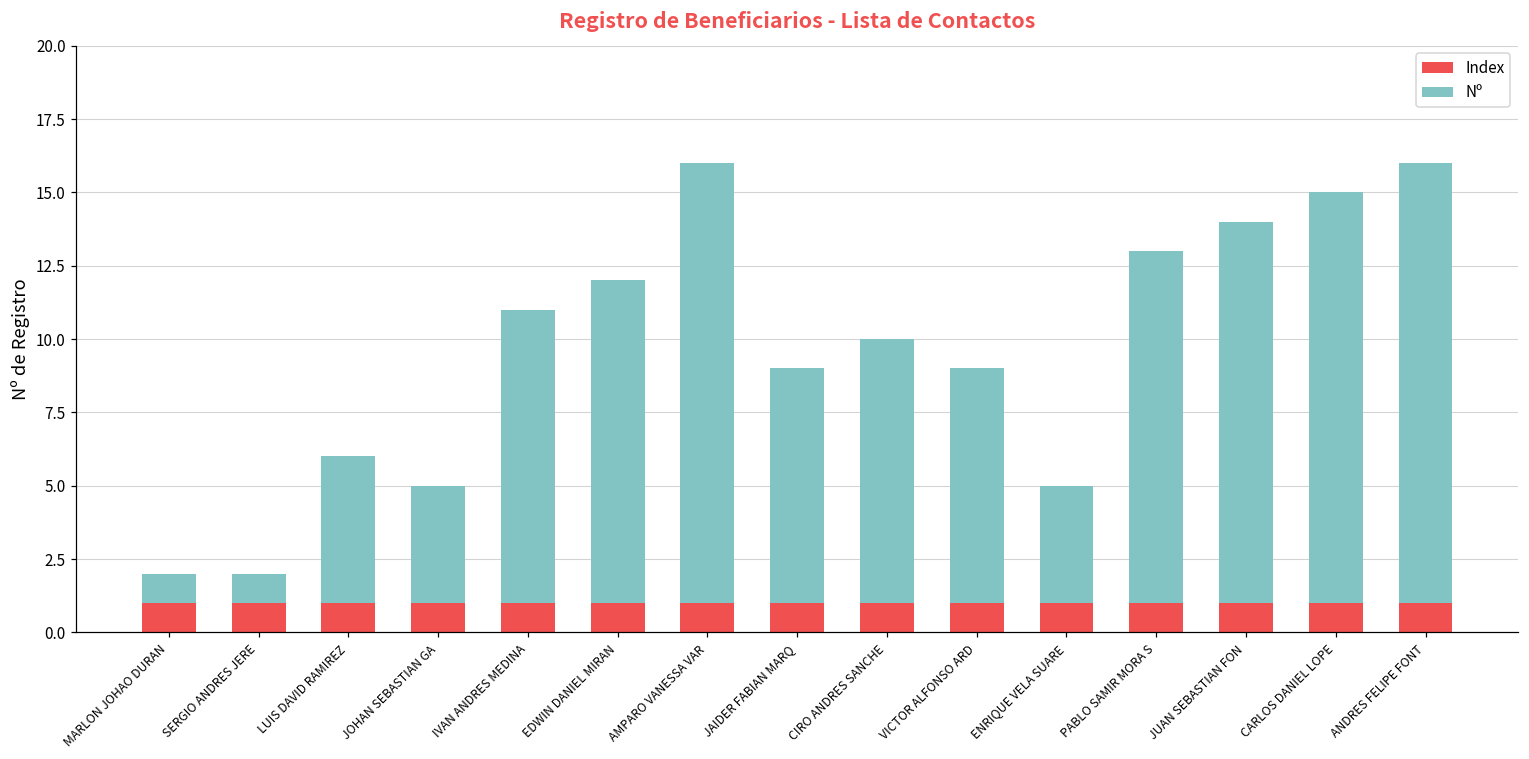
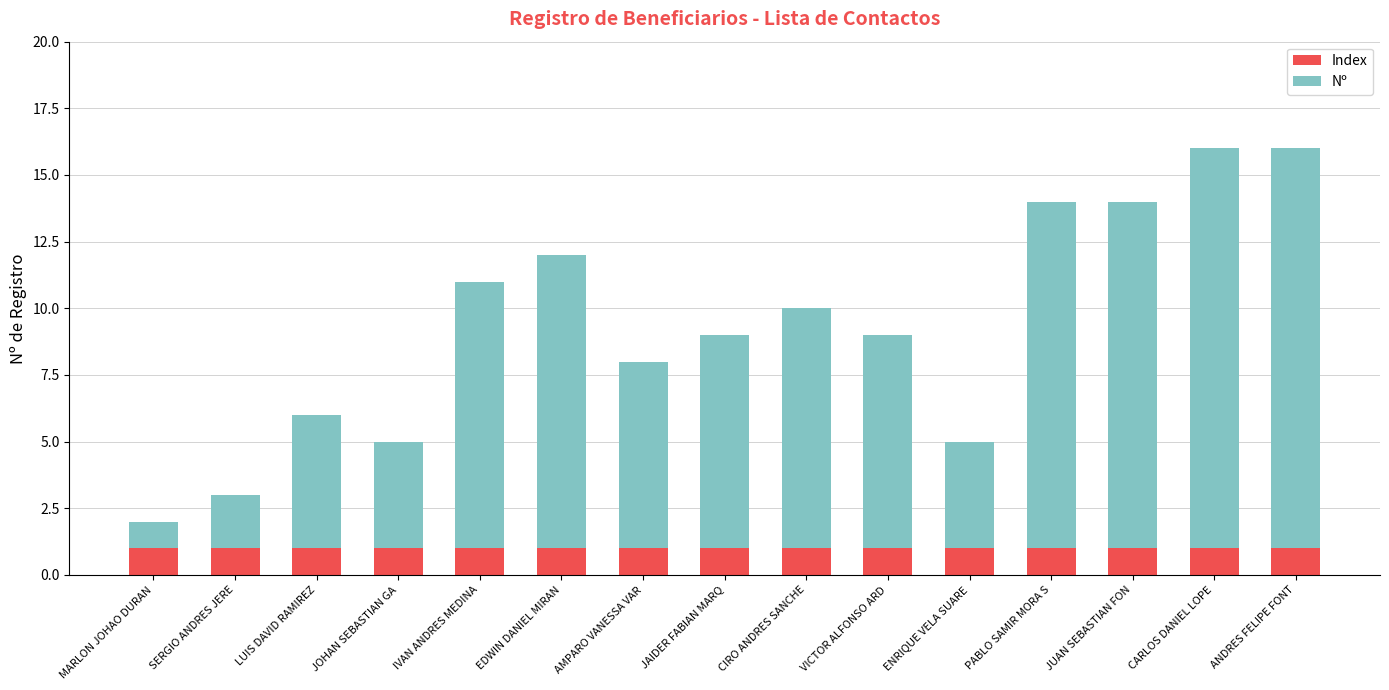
  {
    "Index": {
      "MARLON JOHAO DURAN": 1,
      "SERGIO ANDRES JERE": 1,
      "LUIS DAVID RAMIREZ": 1,
      "JOHAN SEBASTIAN GA": 1,
      "IVAN ANDRES MEDINA": 1,
      "EDWIN DANIEL MIRAN": 1,
      "AMPARO VANESSA VAR": 1,
      "JAIDER FABIAN MARQ": 1,
      "CIRO ANDRES SANCHE": 1,
      "VICTOR ALFONSO ARD": 1,
      "ENRIQUE VELA SUARE": 1,
      "PABLO SAMIR MORA S": 1,
      "JUAN SEBASTIAN FON": 1,
      "CARLOS DANIEL LOPE": 1,
      "ANDRES FELIPE FONT": 1
    },
    "Nº": {
      "MARLON JOHAO DURAN": 1,
-     "SERGIO ANDRES JERE": 1,
+     "SERGIO ANDRES JERE": 2,
      "LUIS DAVID RAMIREZ": 5,
      "JOHAN SEBASTIAN GA": 4,
      "IVAN ANDRES MEDINA": 10,
      "EDWIN DANIEL MIRAN": 11,
-     "AMPARO VANESSA VAR": 15,
+     "AMPARO VANESSA VAR": 7,
      "JAIDER FABIAN MARQ": 8,
      "CIRO ANDRES SANCHE": 9,
      "VICTOR ALFONSO ARD": 8,
      "ENRIQUE VELA SUARE": 4,
-     "PABLO SAMIR MORA S": 12,
+     "PABLO SAMIR MORA S": 13,
      "JUAN SEBASTIAN FON": 13,
-     "CARLOS DANIEL LOPE": 14,
+     "CARLOS DANIEL LOPE": 15,
      "ANDRES FELIPE FONT": 15
    }
  }
